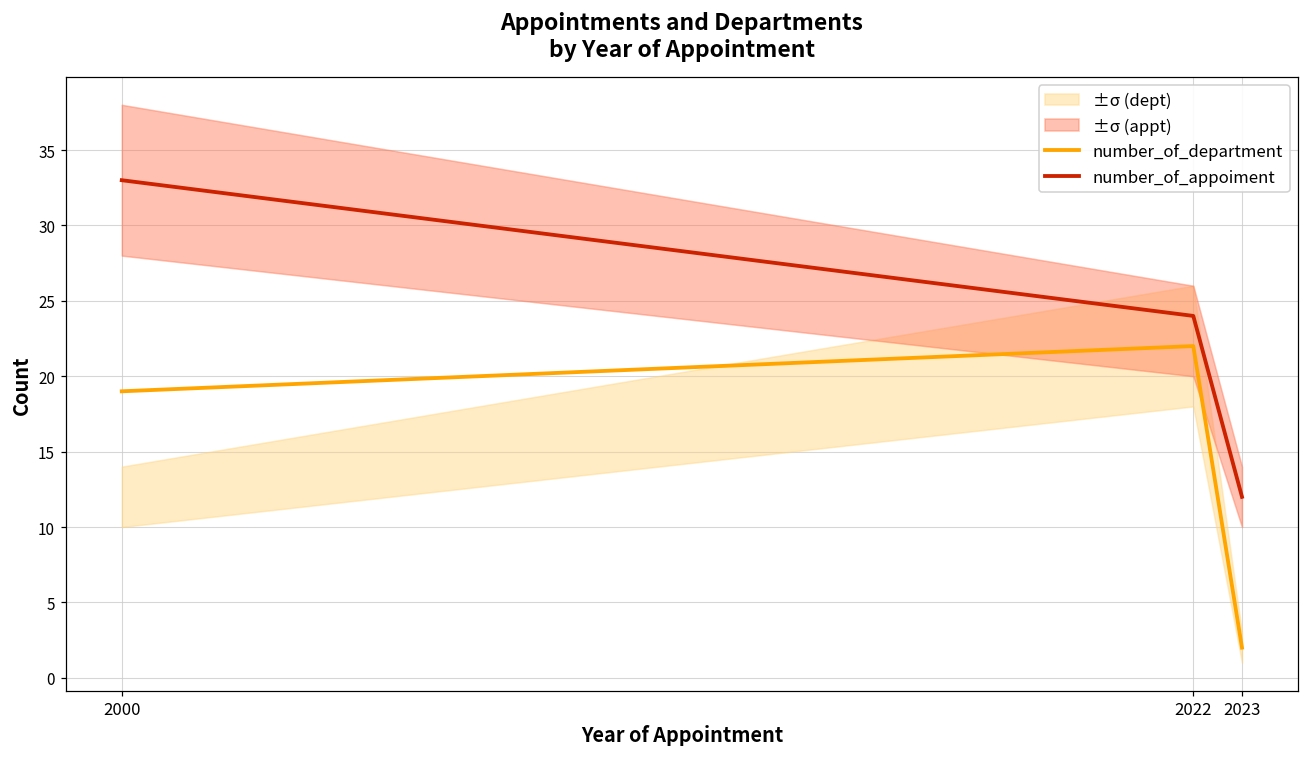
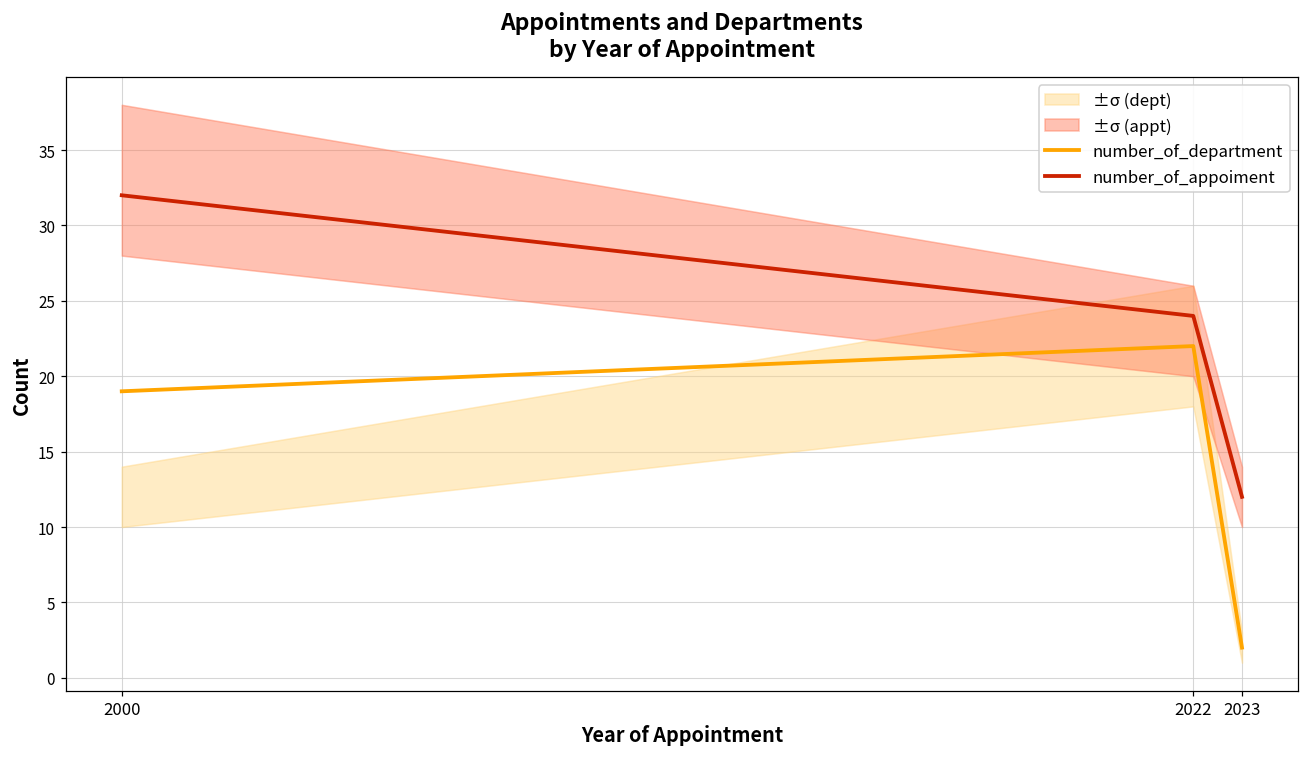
  {
    "number_of_department": {
      "2000": 19,
      "2022": 22,
      "2023": 2
    },
    "number_of_appoiment": {
-     "2000": 33,
+     "2000": 32,
      "2022": 24,
      "2023": 12
    }
  }
